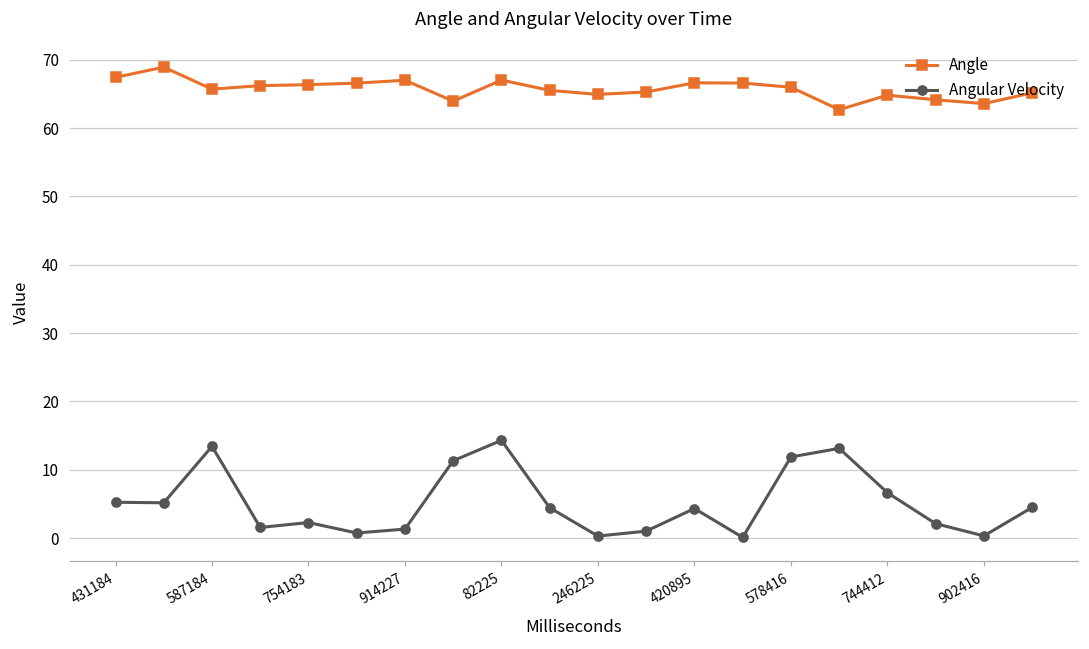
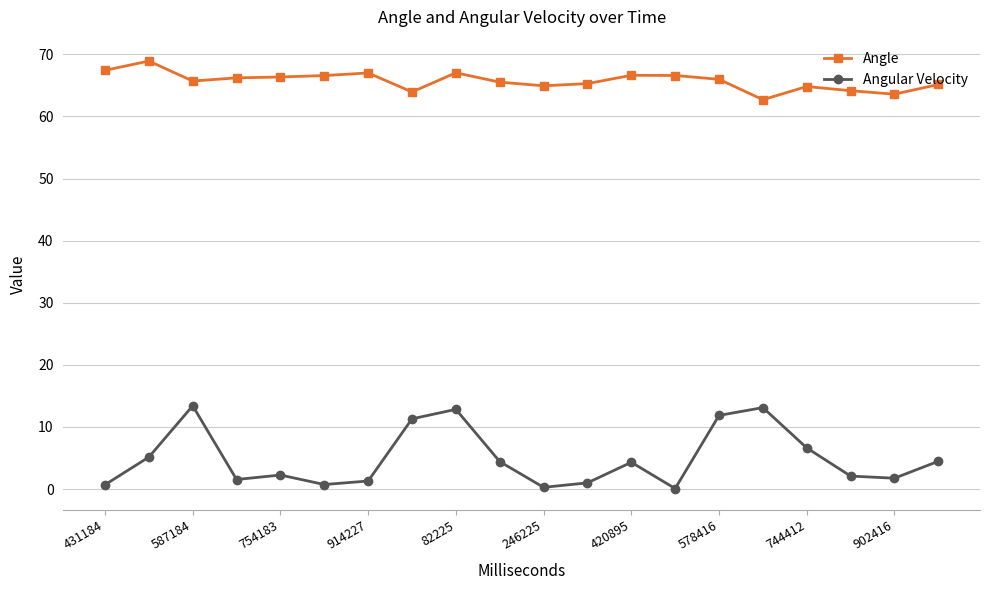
  {
    "Angle": {
      "431184": 67,
      "587184": 66,
      "754183": 66,
      "914227": 67,
      "82225": 67,
      "246225": 65,
      "420895": 67,
      "578416": 66,
      "744412": 65,
      "902416": 64
    },
    "Angular Velocity": {
-     "431184": 5,
+     "431184": 1,
      "587184": 13,
      "754183": 2,
      "914227": 1,
-     "82225": 14,
+     "82225": 13,
      "246225": 0,
      "420895": 4,
      "578416": 12,
      "744412": 7,
-     "902416": 0
+     "902416": 2
    }
  }
